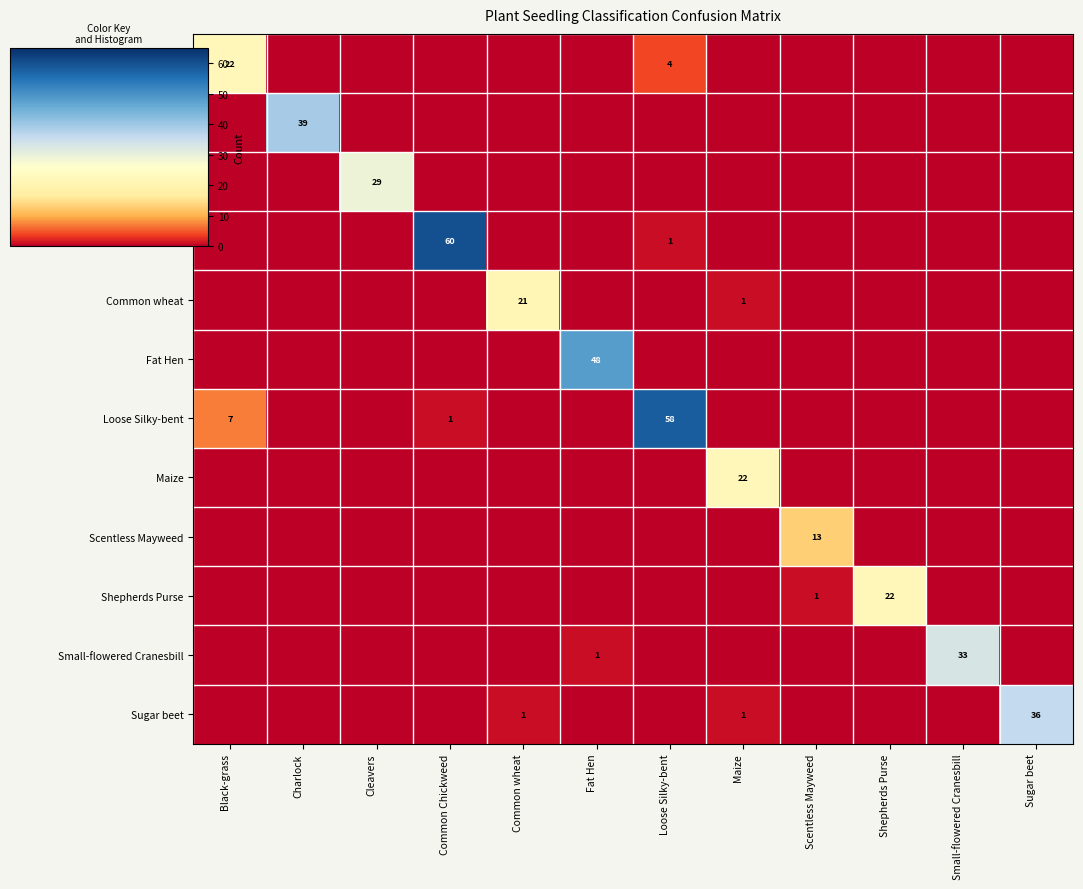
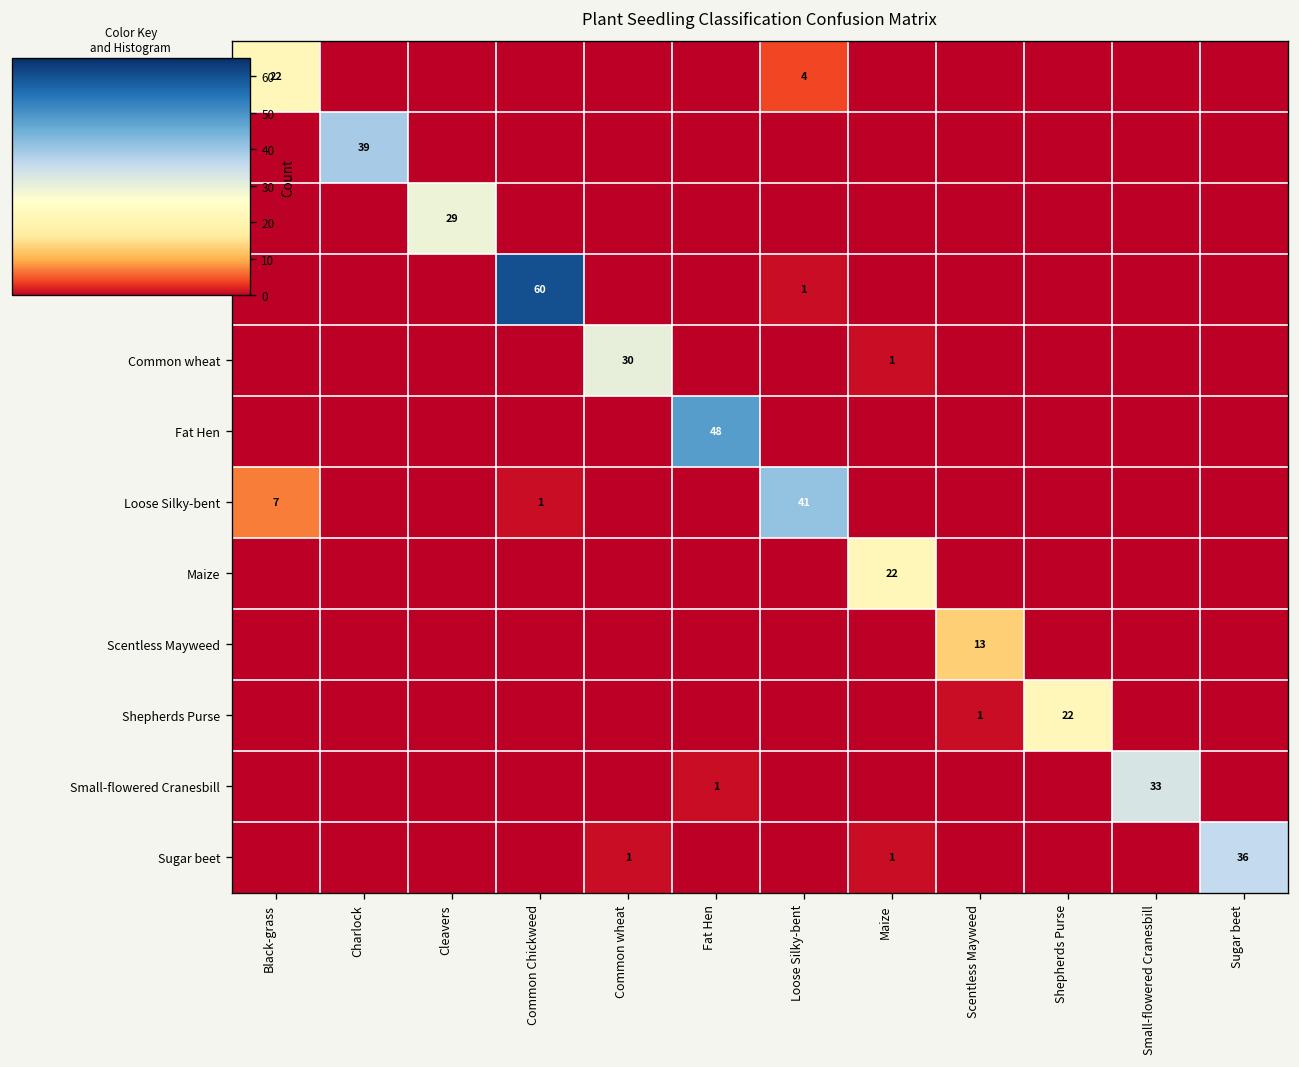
  {
    "Common wheat": {
-     "Common wheat": 21,
+     "Common wheat": 30,
      "Maize": 1
    },
    "Fat Hen": {
      "Fat Hen": 48
    },
    "Loose Silky-bent": {
      "Black-grass": 7,
      "Common Chickweed": 1,
-     "Loose Silky-bent": 58
+     "Loose Silky-bent": 41
    },
    "Maize": {
      "Maize": 22
    },
    "Scentless Mayweed": {
      "Scentless Mayweed": 13
    },
    "Shepherds Purse": {
      "Scentless Mayweed": 1,
      "Shepherds Purse": 22
    },
    "Small-flowered Cranesbill": {
      "Fat Hen": 1,
      "Small-flowered Cranesbill": 33
    },
    "Sugar beet": {
      "Common wheat": 1,
      "Maize": 1,
      "Sugar beet": 36
    }
  }
